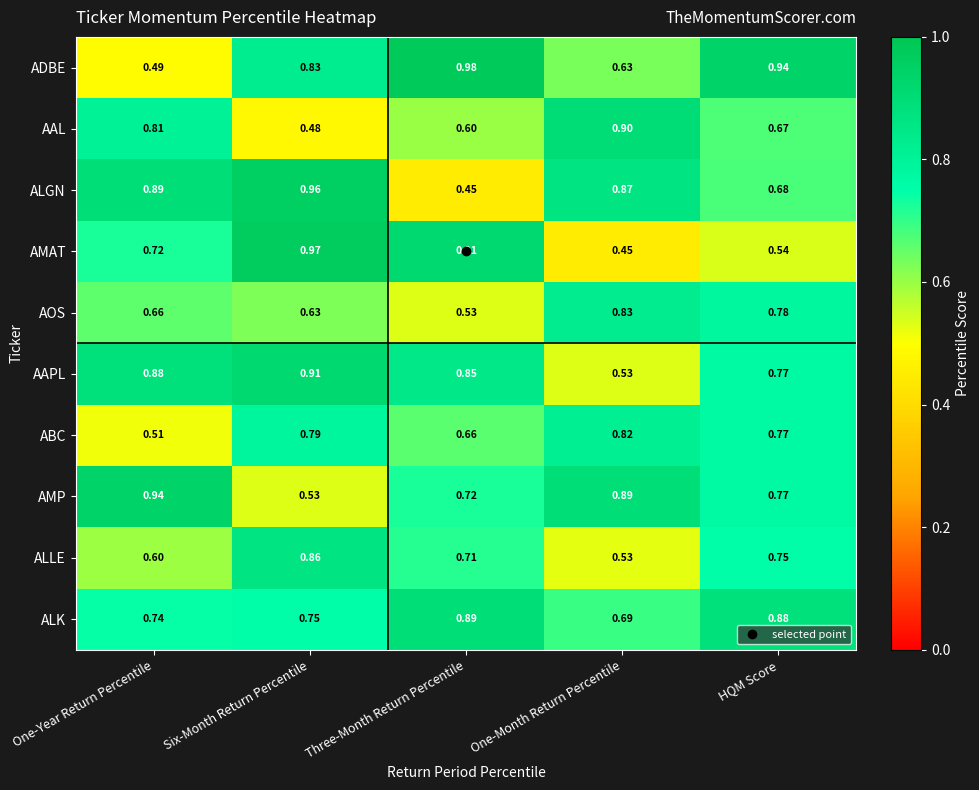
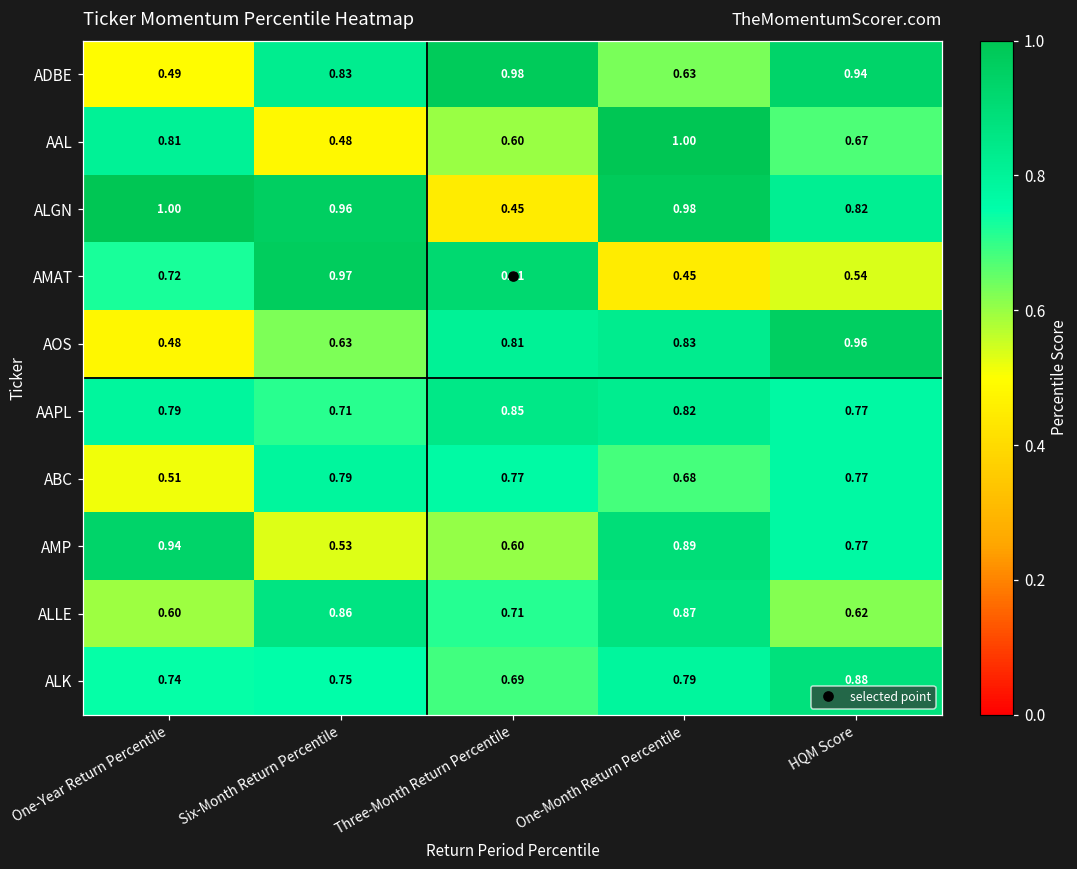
  {
    "ADBE": {
      "One-Year Return Percentile": 0.49,
      "Six-Month Return Percentile": 0.83,
      "Three-Month Return Percentile": 0.98,
      "One-Month Return Percentile": 0.63,
      "HQM Score": 0.94
    },
    "AAL": {
      "One-Year Return Percentile": 0.81,
      "Six-Month Return Percentile": 0.48,
      "Three-Month Return Percentile": 0.60,
-     "One-Month Return Percentile": 0.90,
+     "One-Month Return Percentile": 1.00,
      "HQM Score": 0.67
    },
    "ALGN": {
-     "One-Year Return Percentile": 0.89,
+     "One-Year Return Percentile": 1.00,
      "Six-Month Return Percentile": 0.96,
      "Three-Month Return Percentile": 0.45,
-     "One-Month Return Percentile": 0.87,
-     "HQM Score": 0.68
+     "One-Month Return Percentile": 0.98,
+     "HQM Score": 0.82
    },
    "AMAT": {
      "One-Year Return Percentile": 0.72,
      "Six-Month Return Percentile": 0.97,
      "One-Month Return Percentile": 0.45,
      "HQM Score": 0.54
    },
    "AOS": {
-     "One-Year Return Percentile": 0.66,
+     "One-Year Return Percentile": 0.48,
      "Six-Month Return Percentile": 0.63,
-     "Three-Month Return Percentile": 0.53,
+     "Three-Month Return Percentile": 0.81,
      "One-Month Return Percentile": 0.83,
-     "HQM Score": 0.78
+     "HQM Score": 0.96
    },
    "AAPL": {
-     "One-Year Return Percentile": 0.88,
-     "Six-Month Return Percentile": 0.91,
+     "One-Year Return Percentile": 0.79,
+     "Six-Month Return Percentile": 0.71,
      "Three-Month Return Percentile": 0.85,
-     "One-Month Return Percentile": 0.53,
+     "One-Month Return Percentile": 0.82,
      "HQM Score": 0.77
    },
    "ABC": {
      "One-Year Return Percentile": 0.51,
      "Six-Month Return Percentile": 0.79,
-     "Three-Month Return Percentile": 0.66,
-     "One-Month Return Percentile": 0.82,
+     "Three-Month Return Percentile": 0.77,
+     "One-Month Return Percentile": 0.68,
      "HQM Score": 0.77
    },
    "AMP": {
      "One-Year Return Percentile": 0.94,
      "Six-Month Return Percentile": 0.53,
-     "Three-Month Return Percentile": 0.72,
+     "Three-Month Return Percentile": 0.60,
      "One-Month Return Percentile": 0.89,
      "HQM Score": 0.77
    },
    "ALLE": {
      "One-Year Return Percentile": 0.60,
      "Six-Month Return Percentile": 0.86,
      "Three-Month Return Percentile": 0.71,
-     "One-Month Return Percentile": 0.53,
-     "HQM Score": 0.75
+     "One-Month Return Percentile": 0.87,
+     "HQM Score": 0.62
    },
    "ALK": {
      "One-Year Return Percentile": 0.74,
      "Six-Month Return Percentile": 0.75,
-     "Three-Month Return Percentile": 0.89,
-     "One-Month Return Percentile": 0.69,
+     "Three-Month Return Percentile": 0.69,
+     "One-Month Return Percentile": 0.79,
      "HQM Score": 0.88
    }
  }
